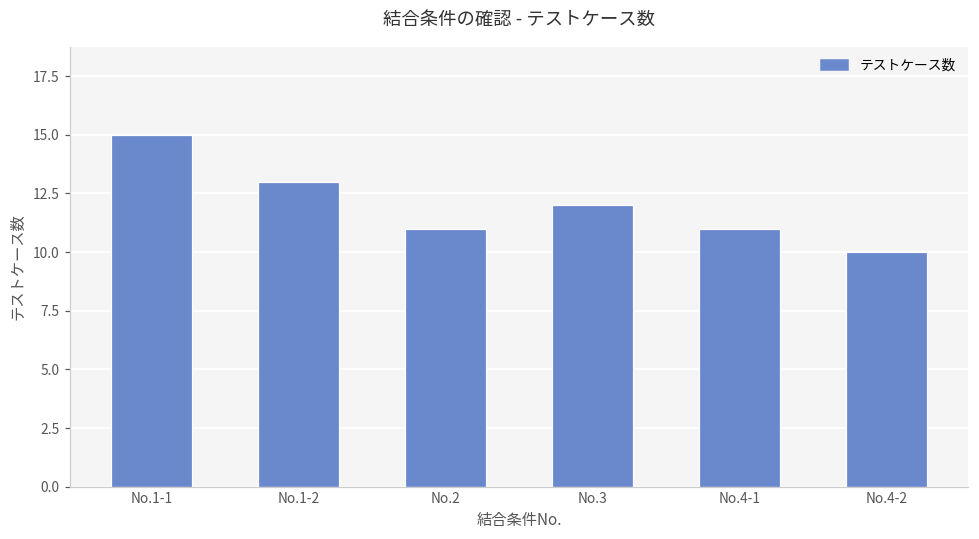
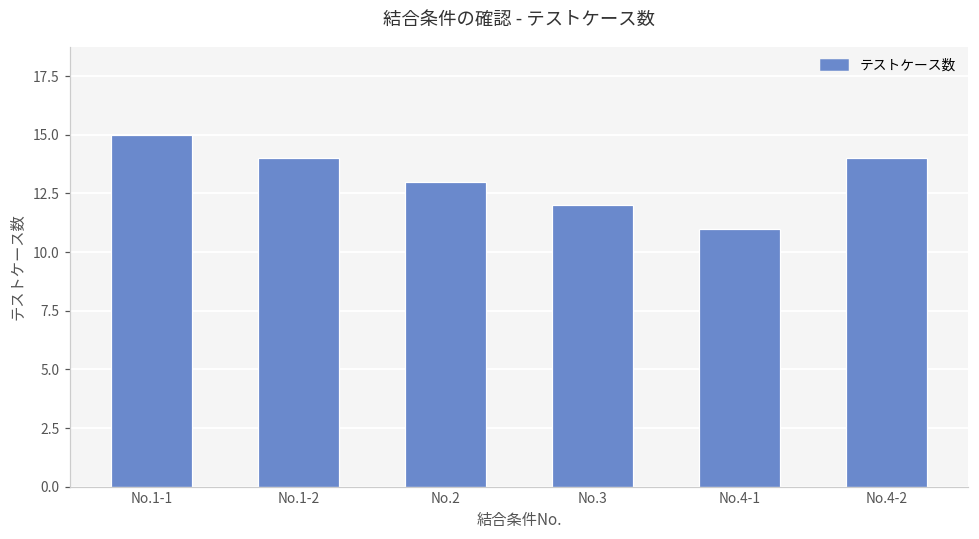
  {
    "No.1-1": 15,
-   "No.1-2": 13,
-   "No.2": 11,
+   "No.1-2": 14,
+   "No.2": 13,
    "No.3": 12,
    "No.4-1": 11,
-   "No.4-2": 10
+   "No.4-2": 14
  }
